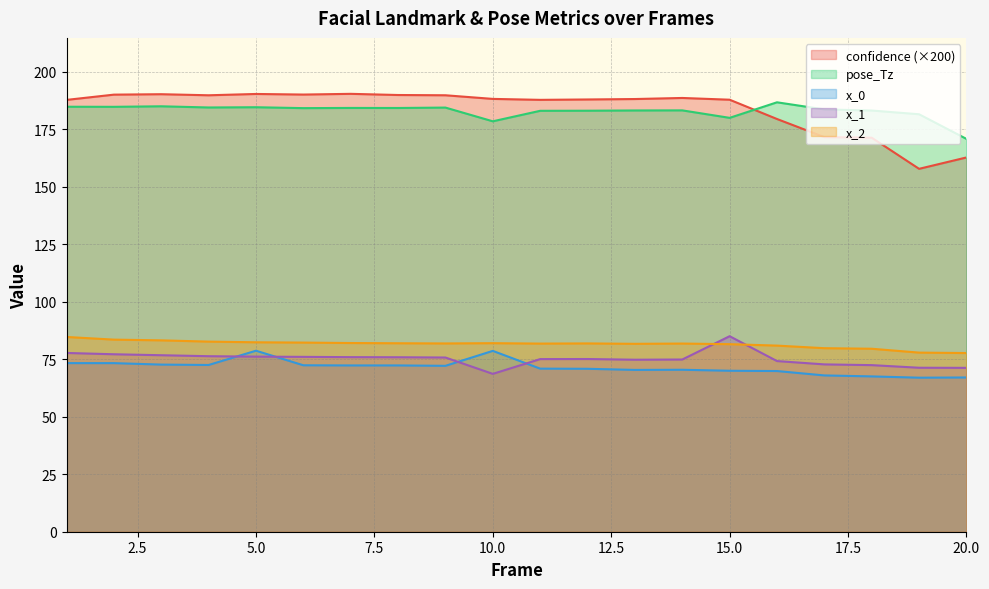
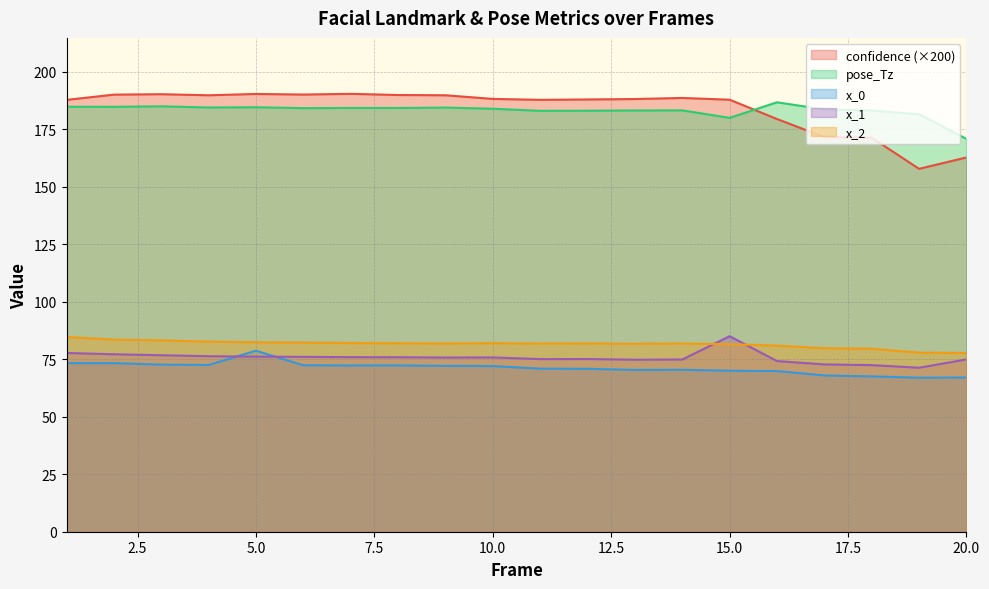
  {
    "pose_Tz": {
      "5.0": 185,
-     "10.0": 178,
+     "10.0": 184,
      "15.0": 180,
      "20.0": 171
    },
    "x_0": {
      "5.0": 79,
-     "10.0": 79,
+     "10.0": 72,
      "15.0": 70,
      "20.0": 67
    },
    "x_1": {
      "5.0": 76,
-     "10.0": 69,
+     "10.0": 76,
      "15.0": 85,
-     "20.0": 71
+     "20.0": 75
    }
  }
